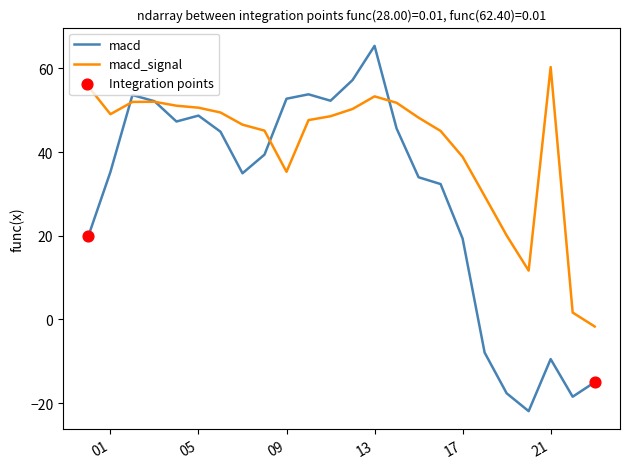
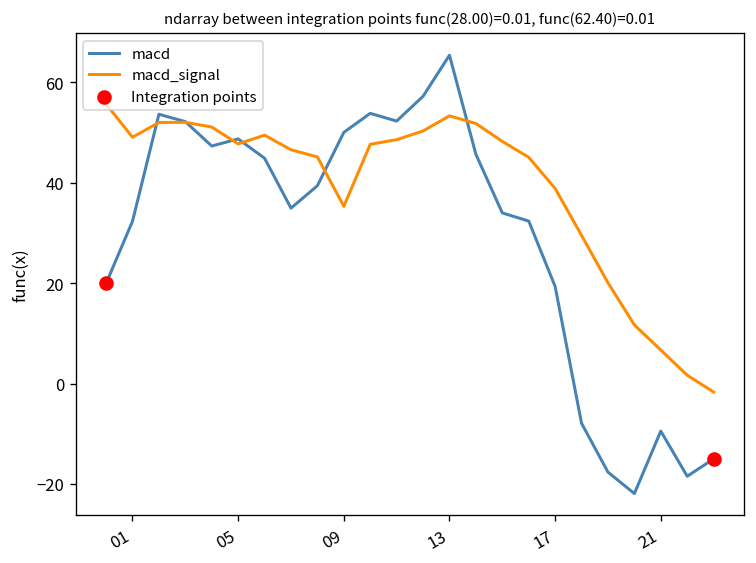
  {
    "macd": {
-     "01": 35,
+     "01": 32,
      "05": 49,
-     "09": 53,
+     "09": 50,
      "13": 65,
      "17": 19,
      "21": -9
    },
    "macd_signal": {
      "01": 49,
-     "05": 51,
+     "05": 48,
      "09": 35,
      "13": 53,
      "17": 39,
-     "21": 60
+     "21": 7
    }
  }
